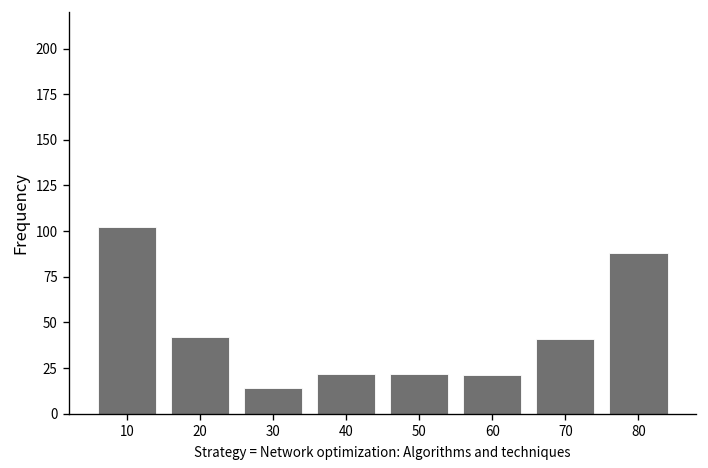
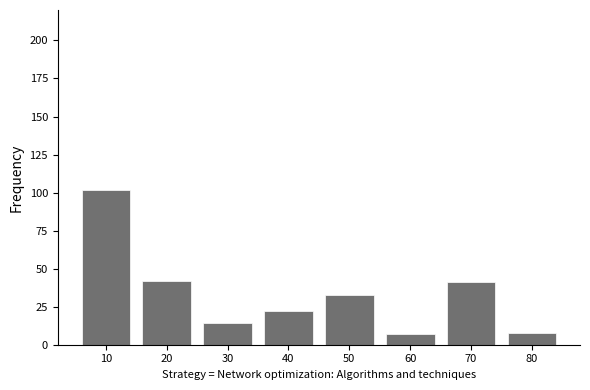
  {
    "10": 102,
    "20": 42,
    "30": 14,
    "40": 22,
-   "50": 22,
-   "60": 21,
+   "50": 33,
+   "60": 7,
    "70": 41,
-   "80": 88
+   "80": 8
  }
